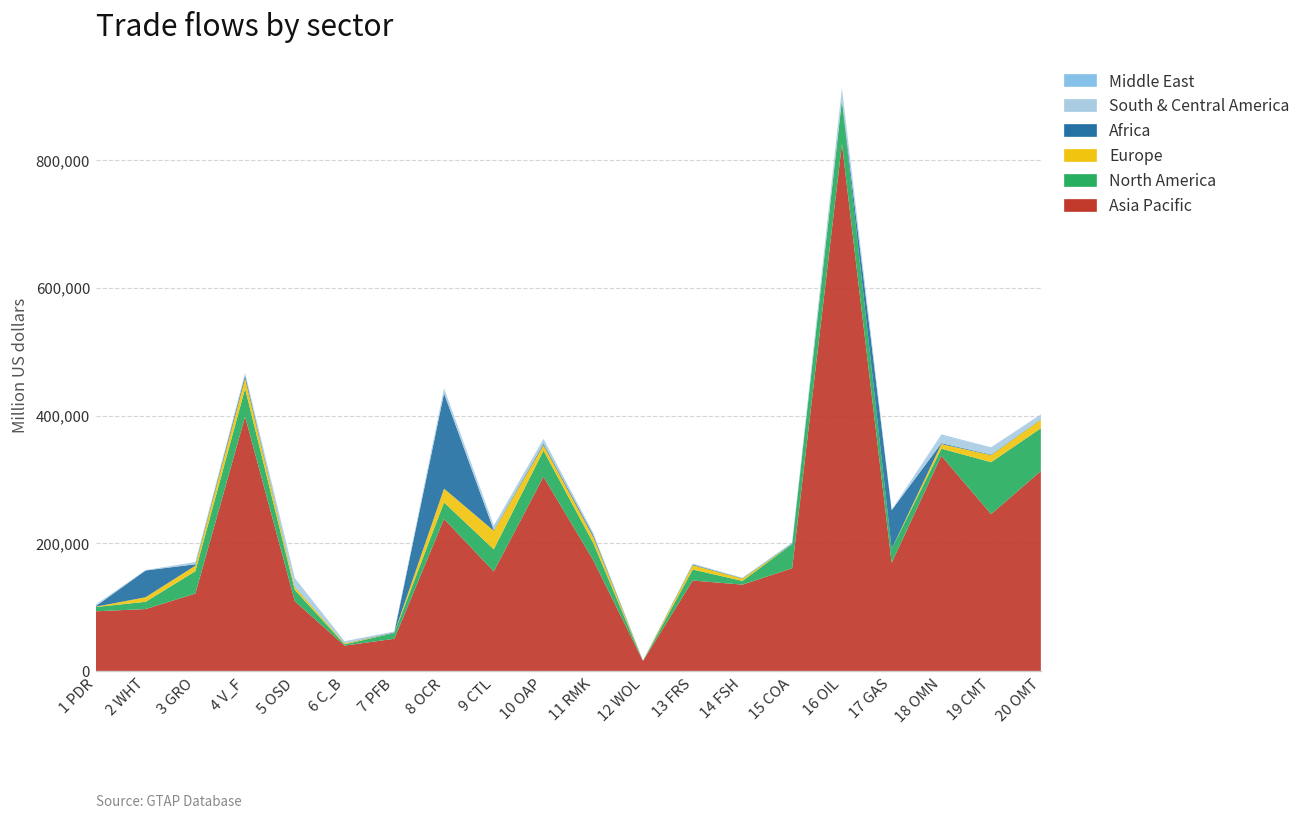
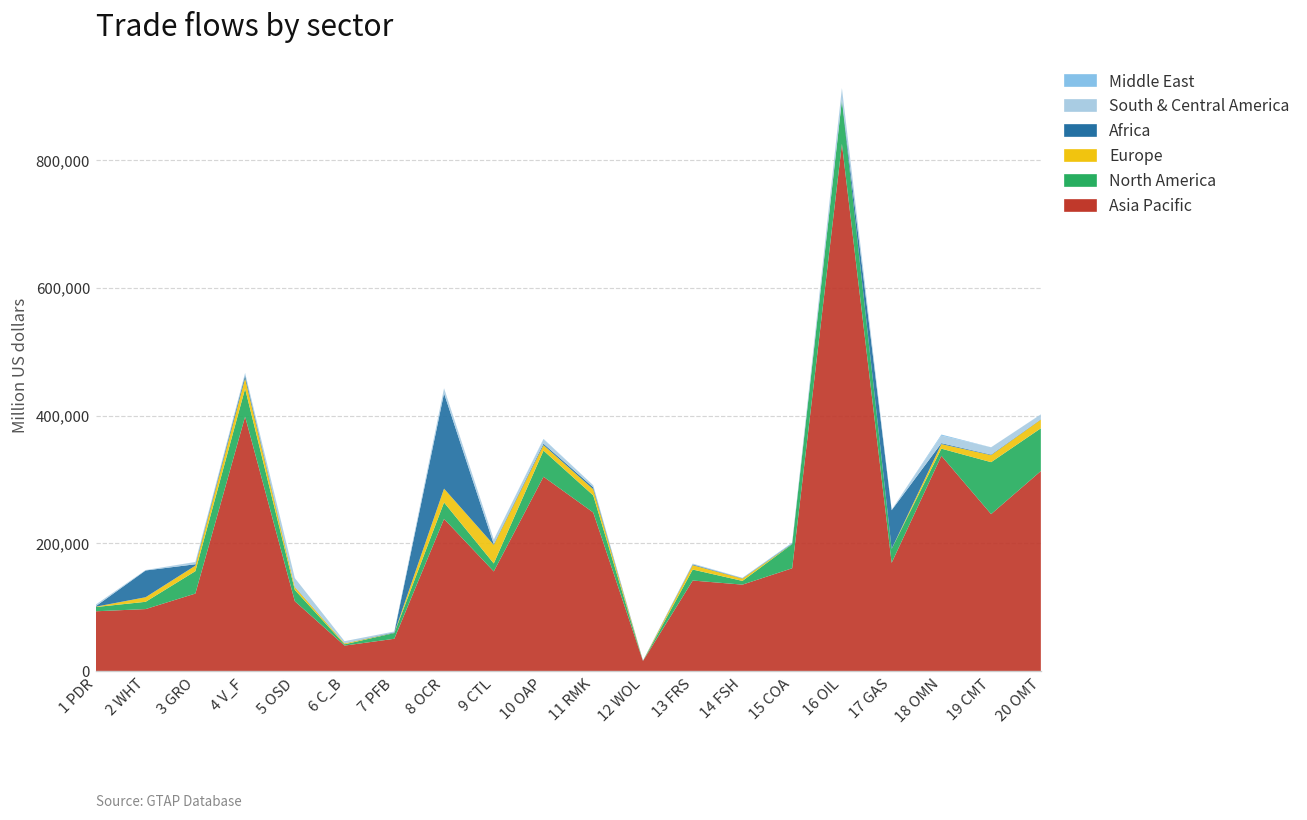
  {
    "Asia Pacific": {
      "1 PDR": "90,000",
      "2 WHT": "100,000",
      "3 GRO": "120,000",
      "4 V_F": "400,000",
      "5 OSD": "110,000",
      "7 PFB": "50,000",
      "8 OCR": "240,000",
      "9 CTL": "160,000",
      "10 OAP": "300,000",
-     "11 RMK": "170,000",
+     "11 RMK": "250,000",
      "13 FRS": "140,000",
      "14 FSH": "140,000",
      "15 COA": "160,000",
      "16 OIL": "830,000",
      "17 GAS": "170,000",
      "18 OMN": "340,000",
      "19 CMT": "250,000",
      "20 OMT": "310,000"
    },
    "North America": {
      "2 WHT": "10,000",
      "3 GRO": "40,000",
      "4 V_F": "40,000",
      "8 OCR": "30,000",
-     "9 CTL": "30,000",
+     "9 CTL": "10,000",
      "10 OAP": "40,000",
      "11 RMK": "30,000",
      "13 FRS": "20,000",
      "18 OMN": "10,000",
      "19 CMT": "80,000",
      "20 OMT": "70,000"
    },
    "Europe": {
      "2 WHT": "10,000",
      "8 OCR": "20,000"
    },
    "Africa": {
      "8 OCR": "150,000"
    }
  }
